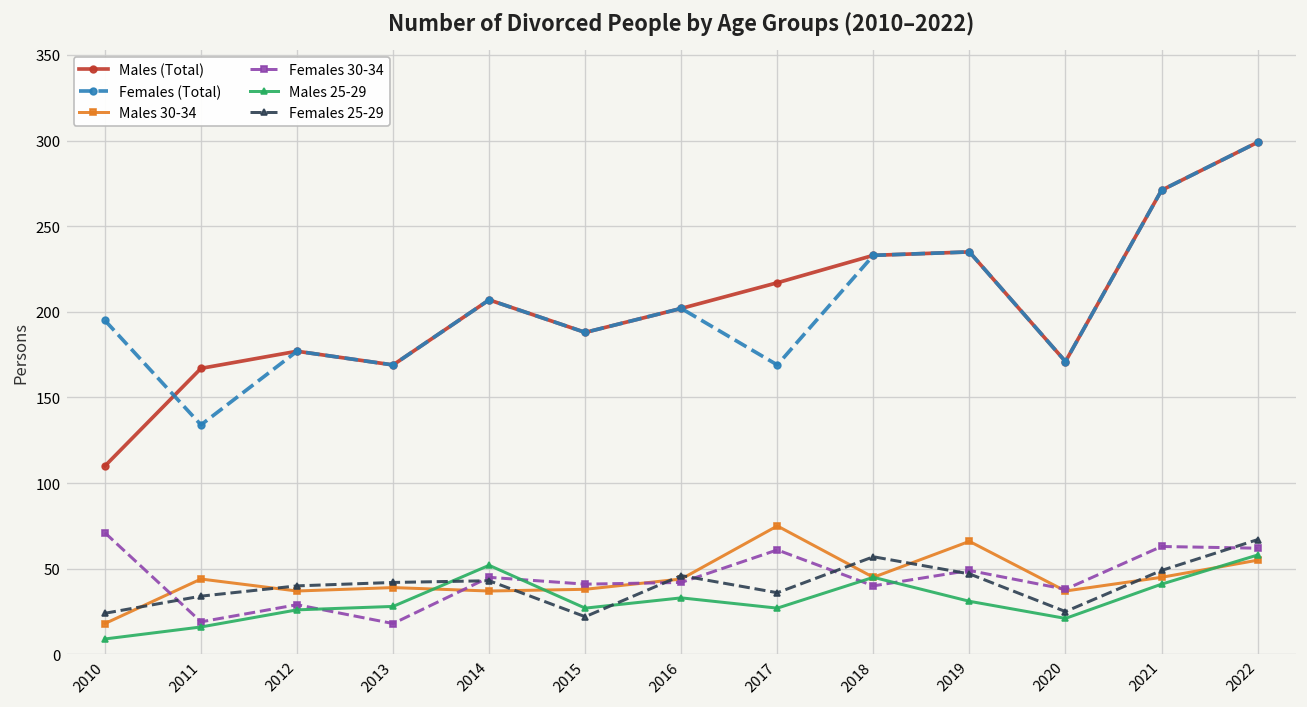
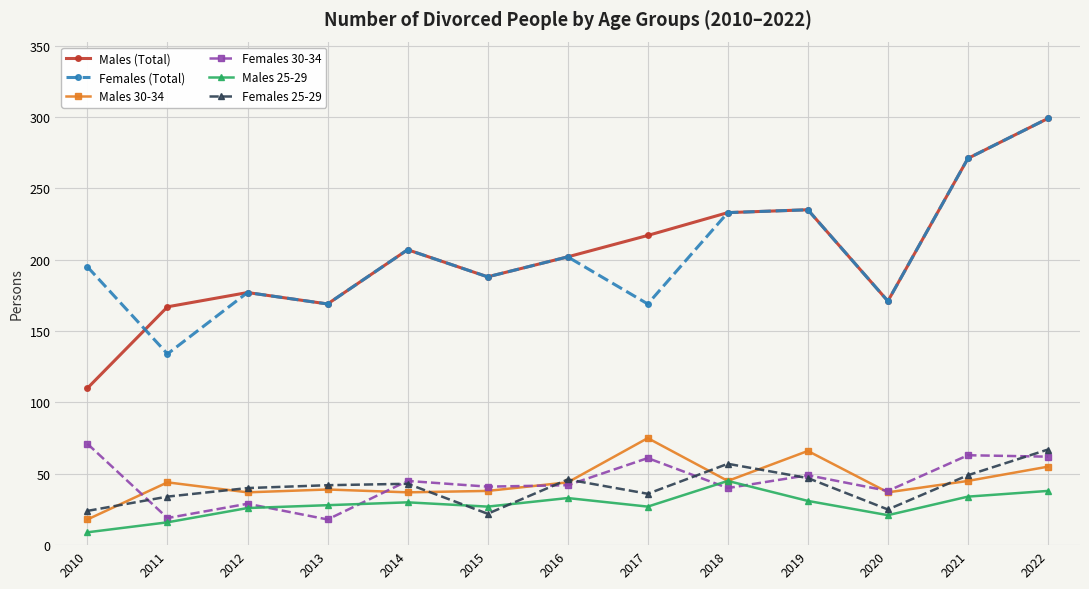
  {
    "Males (Total)": {
      "2010": 110,
      "2011": 167,
      "2017": 217
    },
    "Females (Total)": {
      "2010": 195,
      "2011": 134,
      "2017": 169
    },
    "Males 30-34": {
      "2010": 18,
      "2011": 44,
      "2012": 37,
      "2013": 39,
      "2014": 37,
      "2015": 38,
      "2016": 44,
      "2017": 75,
      "2019": 66,
      "2021": 45,
      "2022": 55
    },
    "Females 30-34": {
      "2010": 71,
      "2011": 19,
      "2012": 29,
      "2013": 18,
      "2014": 45,
      "2015": 41,
      "2016": 42,
      "2017": 61,
      "2018": 40,
      "2019": 49,
      "2021": 63,
      "2022": 62
    },
    "Males 25-29": {
      "2010": 9,
      "2011": 16,
      "2012": 26,
      "2013": 28,
-     "2014": 52,
+     "2014": 30,
      "2015": 27,
      "2016": 33,
      "2017": 27,
      "2019": 31,
      "2020": 21,
-     "2021": 41,
-     "2022": 58
+     "2021": 34,
+     "2022": 38
    },
    "Females 25-29": {
      "2010": 24,
      "2011": 34,
      "2012": 40,
      "2013": 42,
      "2014": 43,
      "2015": 22,
      "2016": 46,
      "2017": 36,
      "2018": 57,
      "2019": 47,
      "2020": 25,
      "2021": 49,
      "2022": 67
    }
  }
